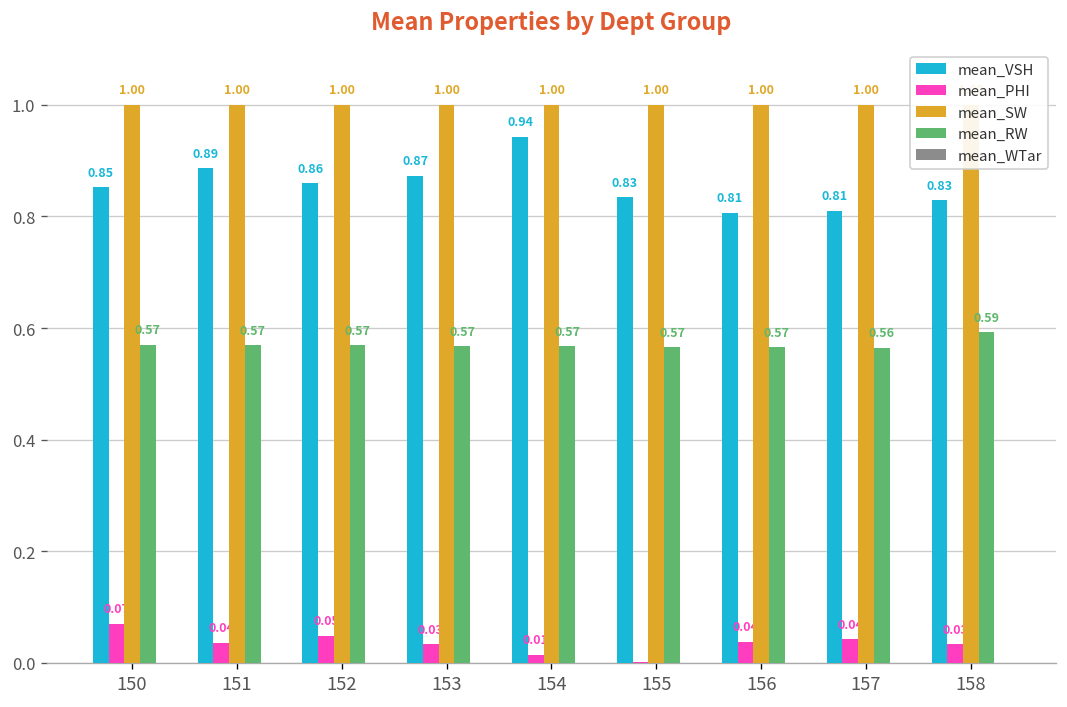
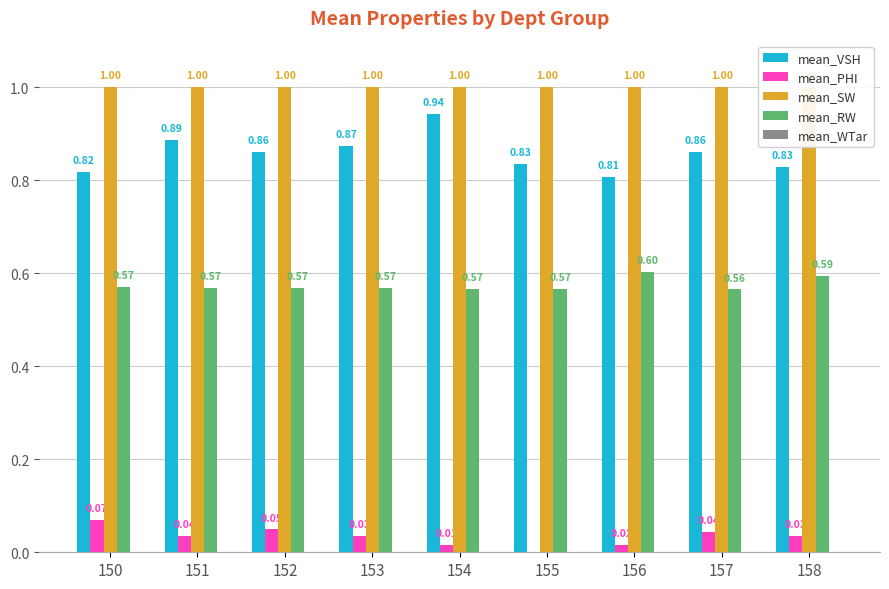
  {
    "mean_VSH": {
-     "150": 0.85,
+     "150": 0.82,
      "151": 0.89,
      "152": 0.86,
      "153": 0.87,
      "154": 0.94,
      "155": 0.83,
      "156": 0.81,
-     "157": 0.81,
+     "157": 0.86,
      "158": 0.83
    },
    "mean_PHI": {
      "150": 0.07,
      "151": 0.04,
      "152": 0.05,
      "153": 0.03,
      "154": 0.01,
-     "156": 0.04,
+     "156": 0.02,
      "157": 0.04,
      "158": 0.03
    },
    "mean_SW": {
      "150": 1.00,
      "151": 1.00,
      "152": 1.00,
      "153": 1.00,
      "154": 1.00,
      "155": 1.00,
      "156": 1.00,
      "157": 1.00
    },
    "mean_RW": {
      "150": 0.57,
      "151": 0.57,
      "152": 0.57,
      "153": 0.57,
      "154": 0.57,
      "155": 0.57,
-     "156": 0.57,
+     "156": 0.60,
      "157": 0.56,
      "158": 0.59
    },
    "mean_WTar": {
      "150": 0.00,
      "151": 0.00,
      "152": 0.00,
      "153": 0.00,
      "154": 0.00,
      "155": 0.00,
      "156": 0.00,
      "157": 0.00,
      "158": 0.00
    }
  }
